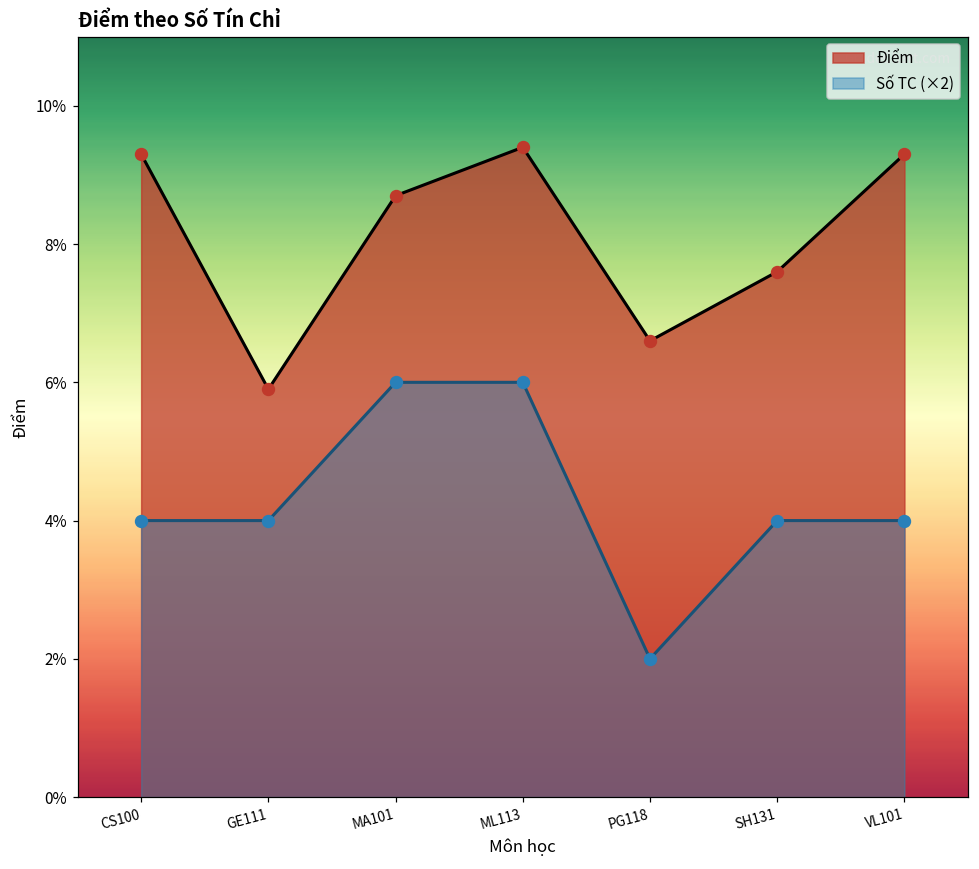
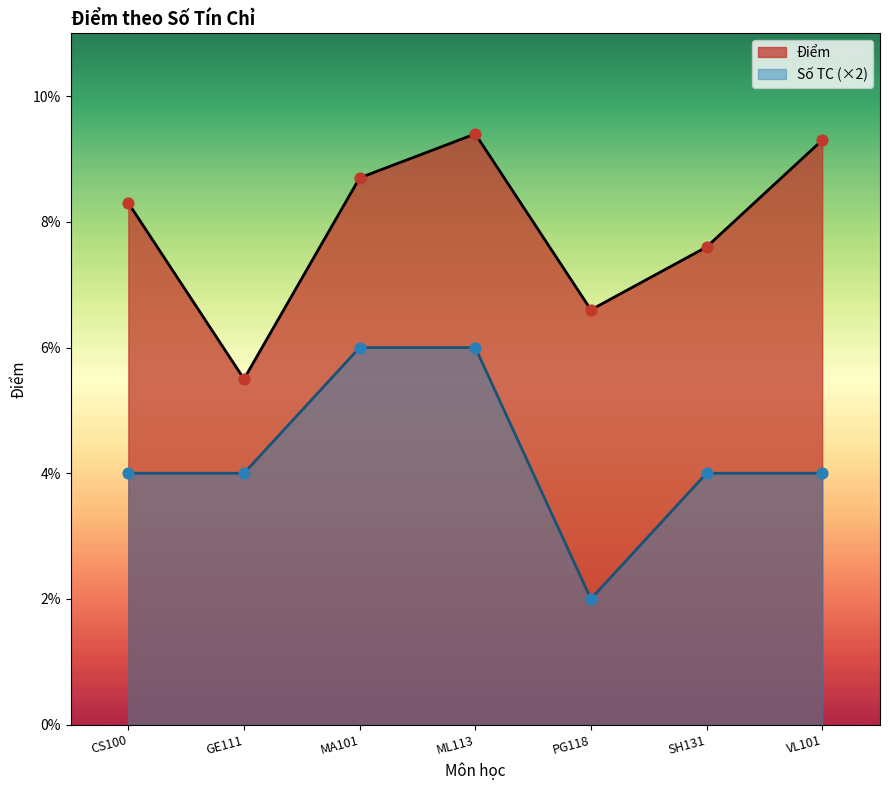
  {
    "Điểm": {
-     "CS100": "9.3%",
-     "GE111": "5.9%",
+     "CS100": "8.3%",
+     "GE111": "5.5%",
      "MA101": "8.7%",
      "ML113": "9.4%",
      "PG118": "6.6%",
      "SH131": "7.6%",
      "VL101": "9.3%"
    },
    "Số TC (×2)": {
      "CS100": "4.0%",
      "GE111": "4.0%",
      "MA101": "6.0%",
      "ML113": "6.0%",
      "PG118": "2.0%",
      "SH131": "4.0%",
      "VL101": "4.0%"
    }
  }
